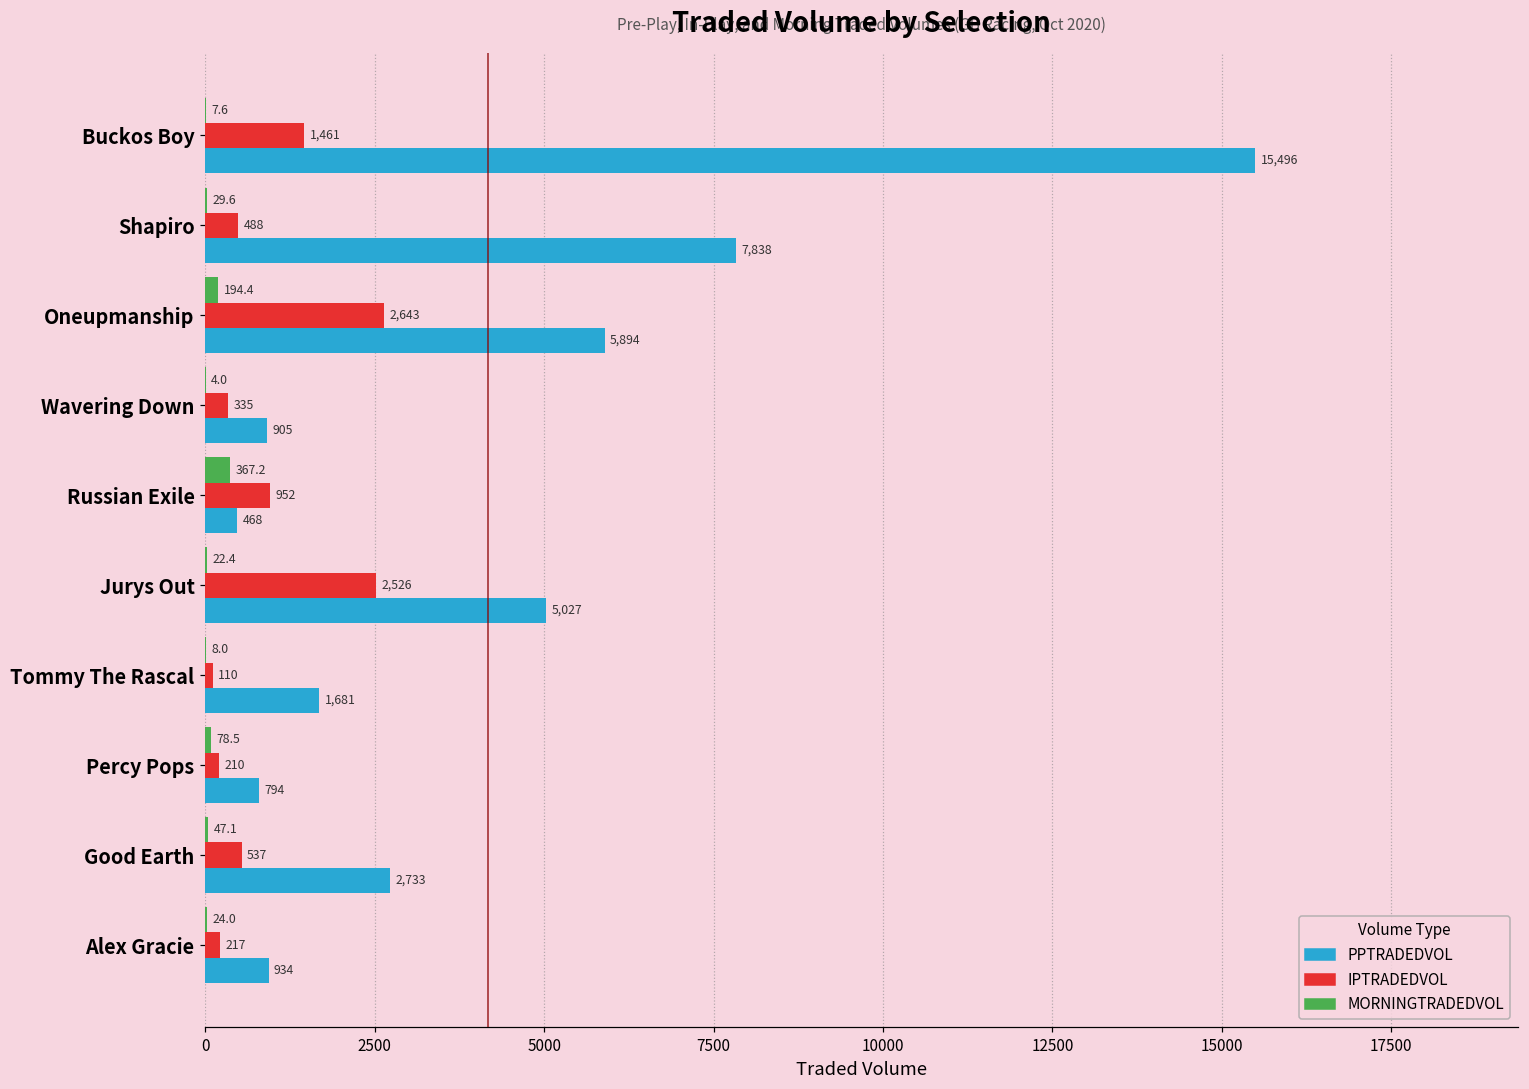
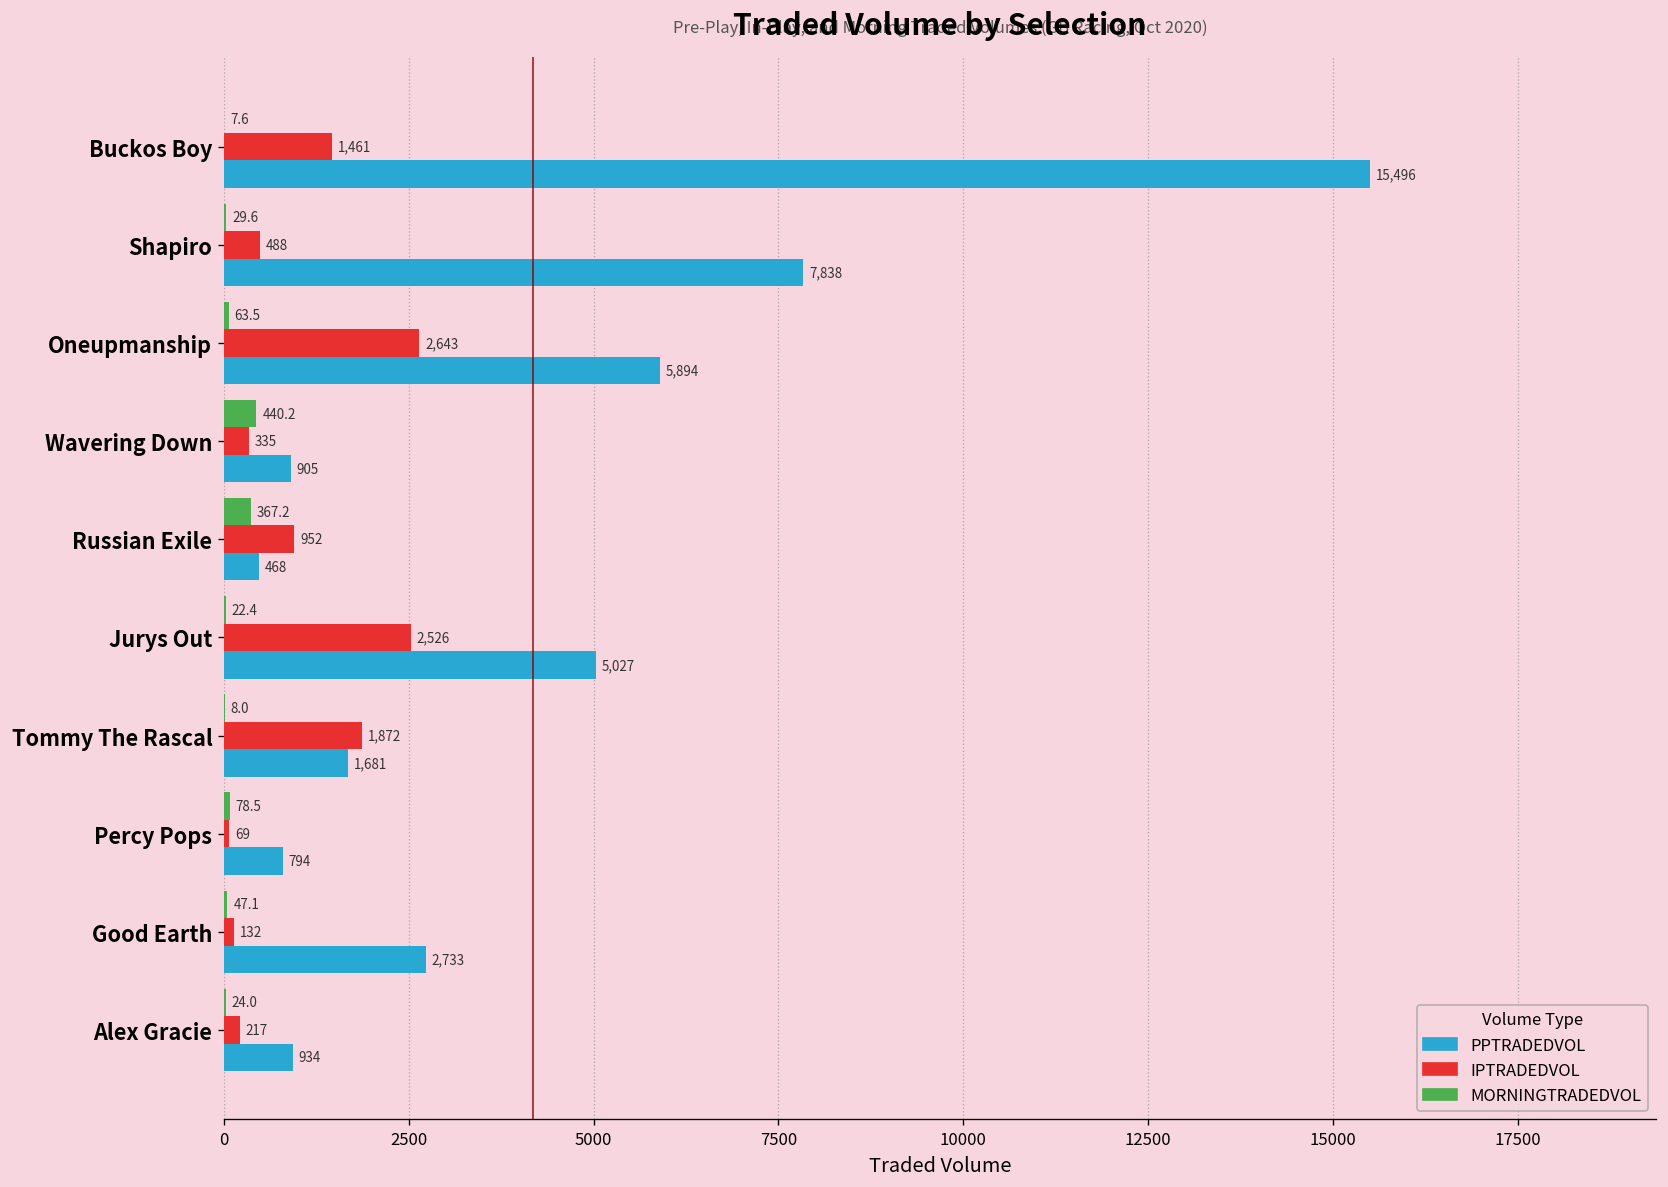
  {
    "PPTRADEDVOL": {
      "Buckos Boy": "15,496",
      "Shapiro": "7,838",
      "Oneupmanship": "5,894",
      "Wavering Down": "905",
      "Russian Exile": "468",
      "Jurys Out": "5,027",
      "Tommy The Rascal": "1,681",
      "Percy Pops": "794",
      "Good Earth": "2,733",
      "Alex Gracie": "934"
    },
    "IPTRADEDVOL": {
      "Buckos Boy": "1,461",
      "Shapiro": "488",
      "Oneupmanship": "2,643",
      "Wavering Down": "335",
      "Russian Exile": "952",
      "Jurys Out": "2,526",
-     "Tommy The Rascal": "110",
-     "Percy Pops": "210",
-     "Good Earth": "537",
+     "Tommy The Rascal": "1,872",
+     "Percy Pops": "69",
+     "Good Earth": "132",
      "Alex Gracie": "217"
    },
    "MORNINGTRADEDVOL": {
      "Buckos Boy": "7.6",
      "Shapiro": "29.6",
-     "Oneupmanship": "194.4",
-     "Wavering Down": "4.0",
+     "Oneupmanship": "63.5",
+     "Wavering Down": "440.2",
      "Russian Exile": "367.2",
      "Jurys Out": "22.4",
      "Tommy The Rascal": "8.0",
      "Percy Pops": "78.5",
      "Good Earth": "47.1",
      "Alex Gracie": "24.0"
    }
  }
